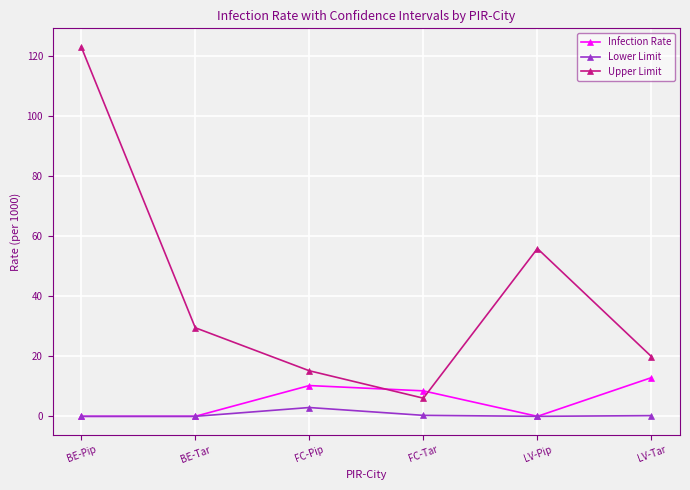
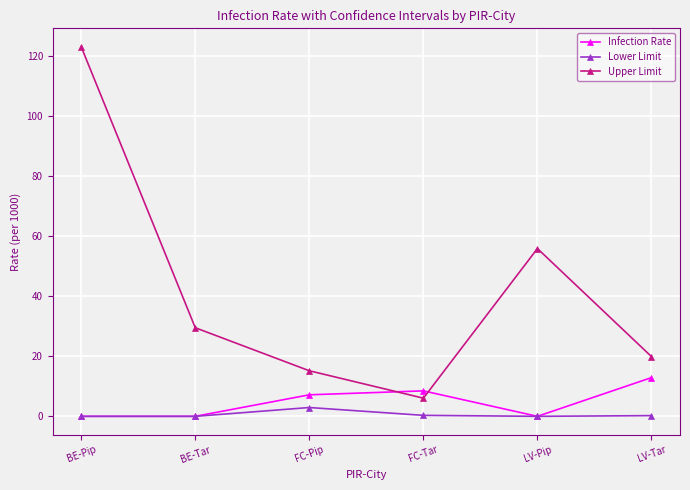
  {
    "Infection Rate": {
-     "FC-Pip": 10,
+     "FC-Pip": 7,
      "FC-Tar": 8,
      "LV-Tar": 13
    },
    "Lower Limit": {
      "FC-Pip": 3,
      "FC-Tar": 0,
      "LV-Tar": 0
    },
    "Upper Limit": {
      "BE-Pip": 123,
      "BE-Tar": 30,
      "FC-Pip": 15,
      "FC-Tar": 6,
      "LV-Pip": 56,
      "LV-Tar": 20
    }
  }
